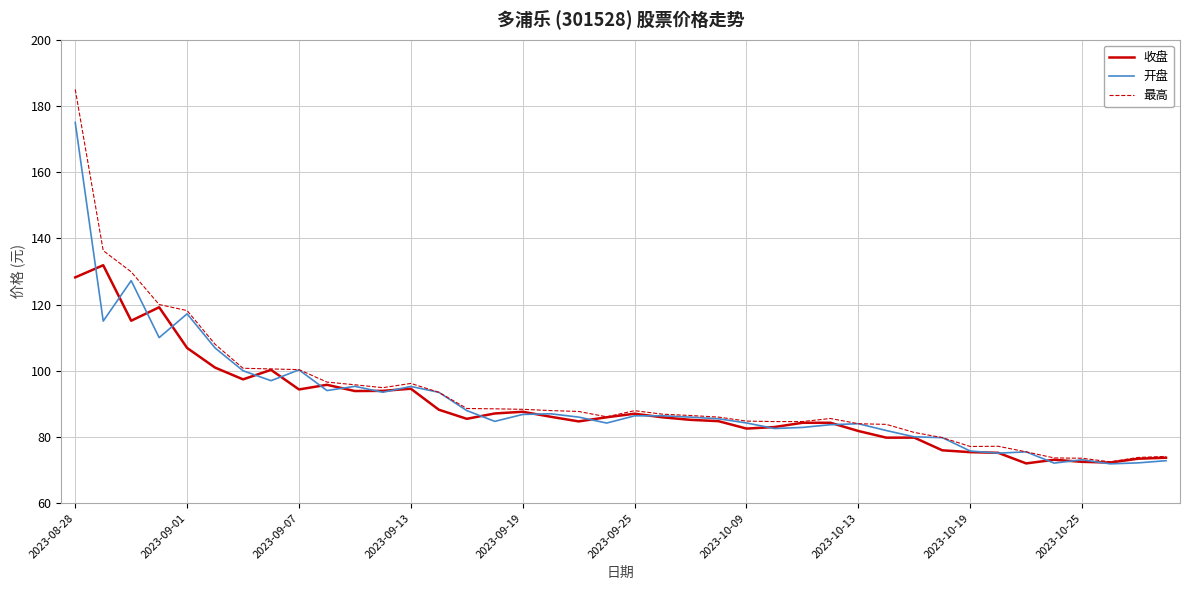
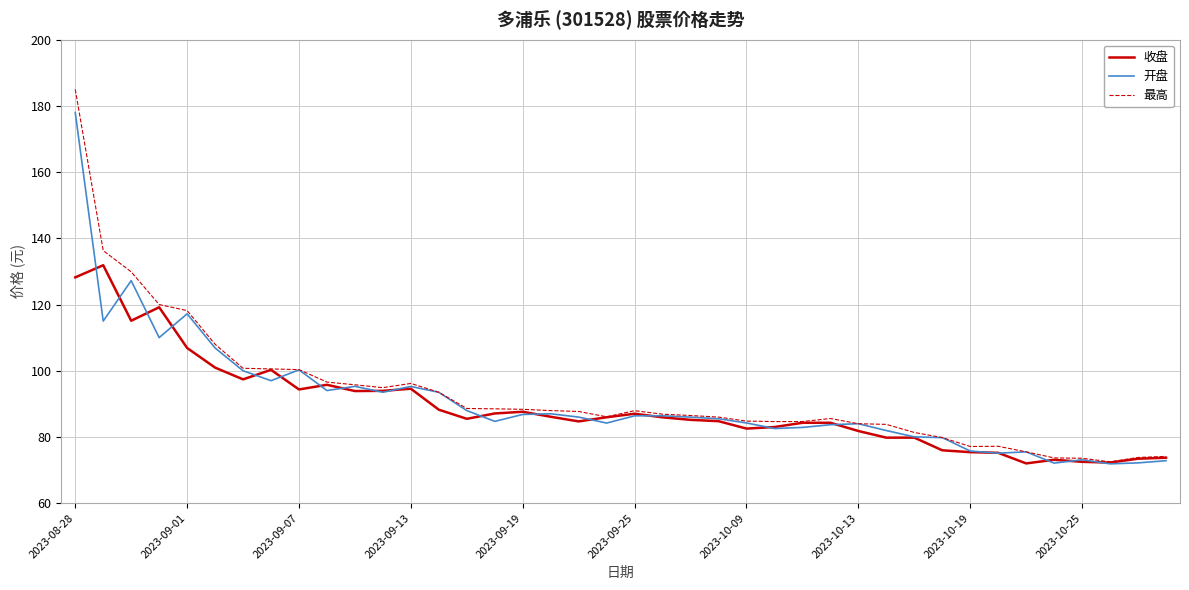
  {
    "开盘": {
-     "2023-08-28": 175,
+     "2023-08-28": 178,
      "2023-09-01": 117,
      "2023-09-19": 87
    }
  }
